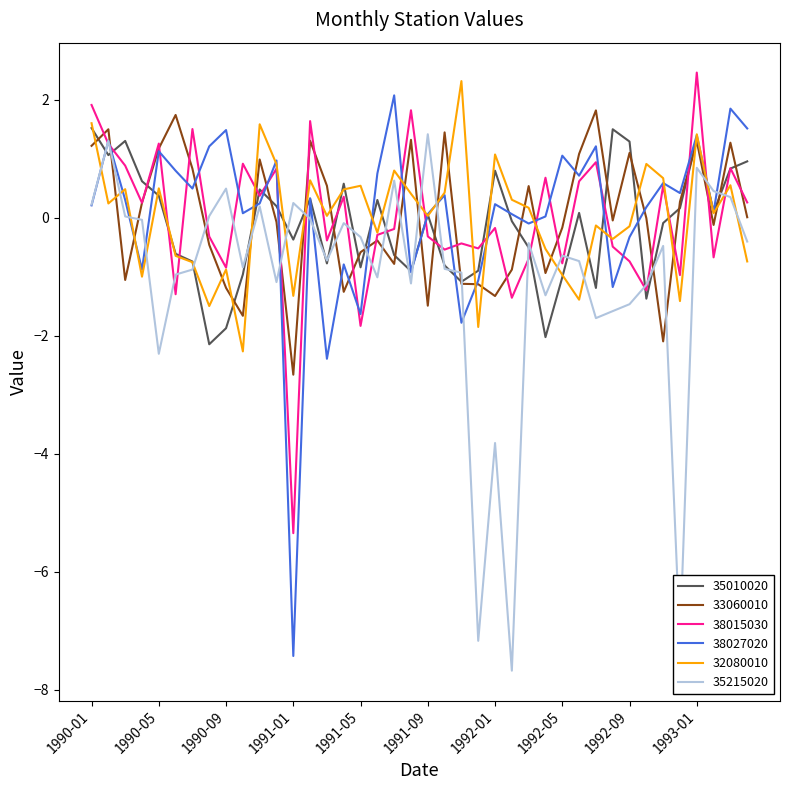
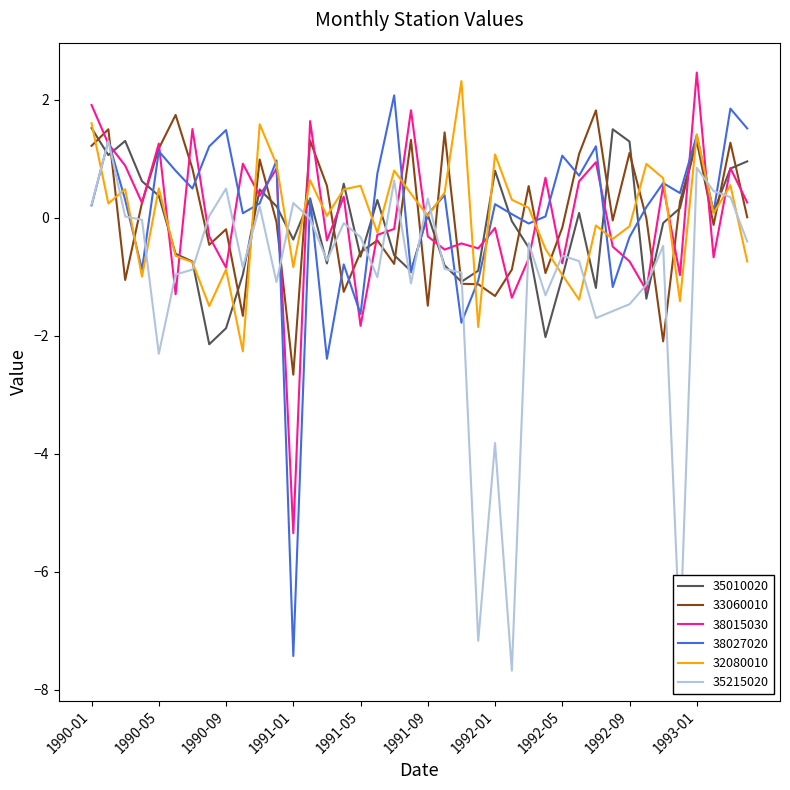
  {
    "35010020": {
      "1990-01": 1.5,
      "1990-05": 0.4,
      "1990-09": -1.9,
      "1991-01": -0.4,
-     "1991-05": -0.8,
+     "1991-05": -0.7,
      "1992-01": 0.8,
      "1992-09": 1.3
    },
    "33060010": {
      "1990-01": 1.2,
      "1990-05": 1.2,
-     "1990-09": -1.2,
+     "1990-09": -0.2,
      "1991-01": -2.7,
      "1991-05": -0.6,
      "1991-09": -1.5,
      "1992-01": -1.3,
      "1992-05": -0.2,
      "1992-09": 1.1
    },
    "38015030": {
      "1990-01": 1.9,
      "1990-05": 1.3,
      "1991-01": -5.3,
      "1991-05": -1.8,
      "1991-09": -0.3,
      "1992-01": -0.2,
      "1992-05": -0.8,
      "1992-09": -0.7,
      "1993-01": 2.5
    },
    "38027020": {
      "1990-05": 1.1,
      "1990-09": 1.5,
      "1991-01": -7.4,
      "1991-05": -1.6,
      "1992-01": 0.2,
      "1992-05": 1.1,
      "1992-09": -0.3
    },
    "32080010": {
      "1990-01": 1.6,
      "1990-05": 0.5,
-     "1991-01": -1.3,
+     "1991-01": -0.8,
      "1991-05": 0.5,
      "1992-01": 1.1,
      "1992-09": -0.1
    },
    "35215020": {
      "1990-05": -2.3,
      "1990-09": 0.5,
      "1991-01": 0.3,
      "1991-05": -0.3,
-     "1991-09": 1.4,
+     "1991-09": 0.3,
      "1992-01": -3.8,
      "1992-05": -0.6,
      "1992-09": -1.5,
      "1993-01": 0.8
    }
  }
